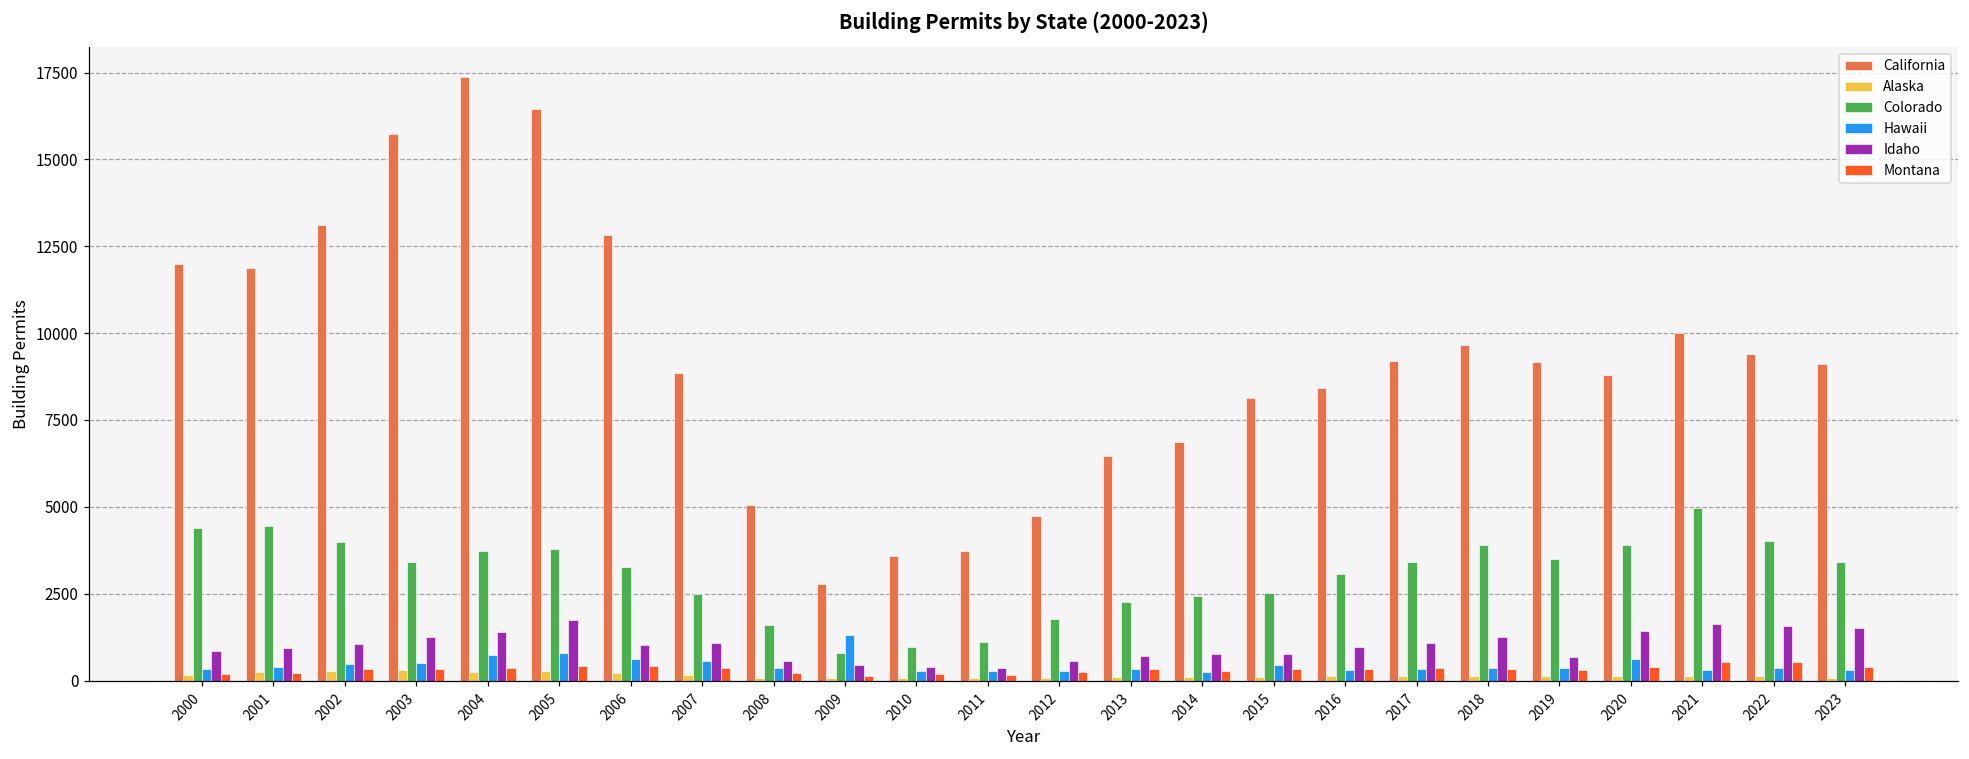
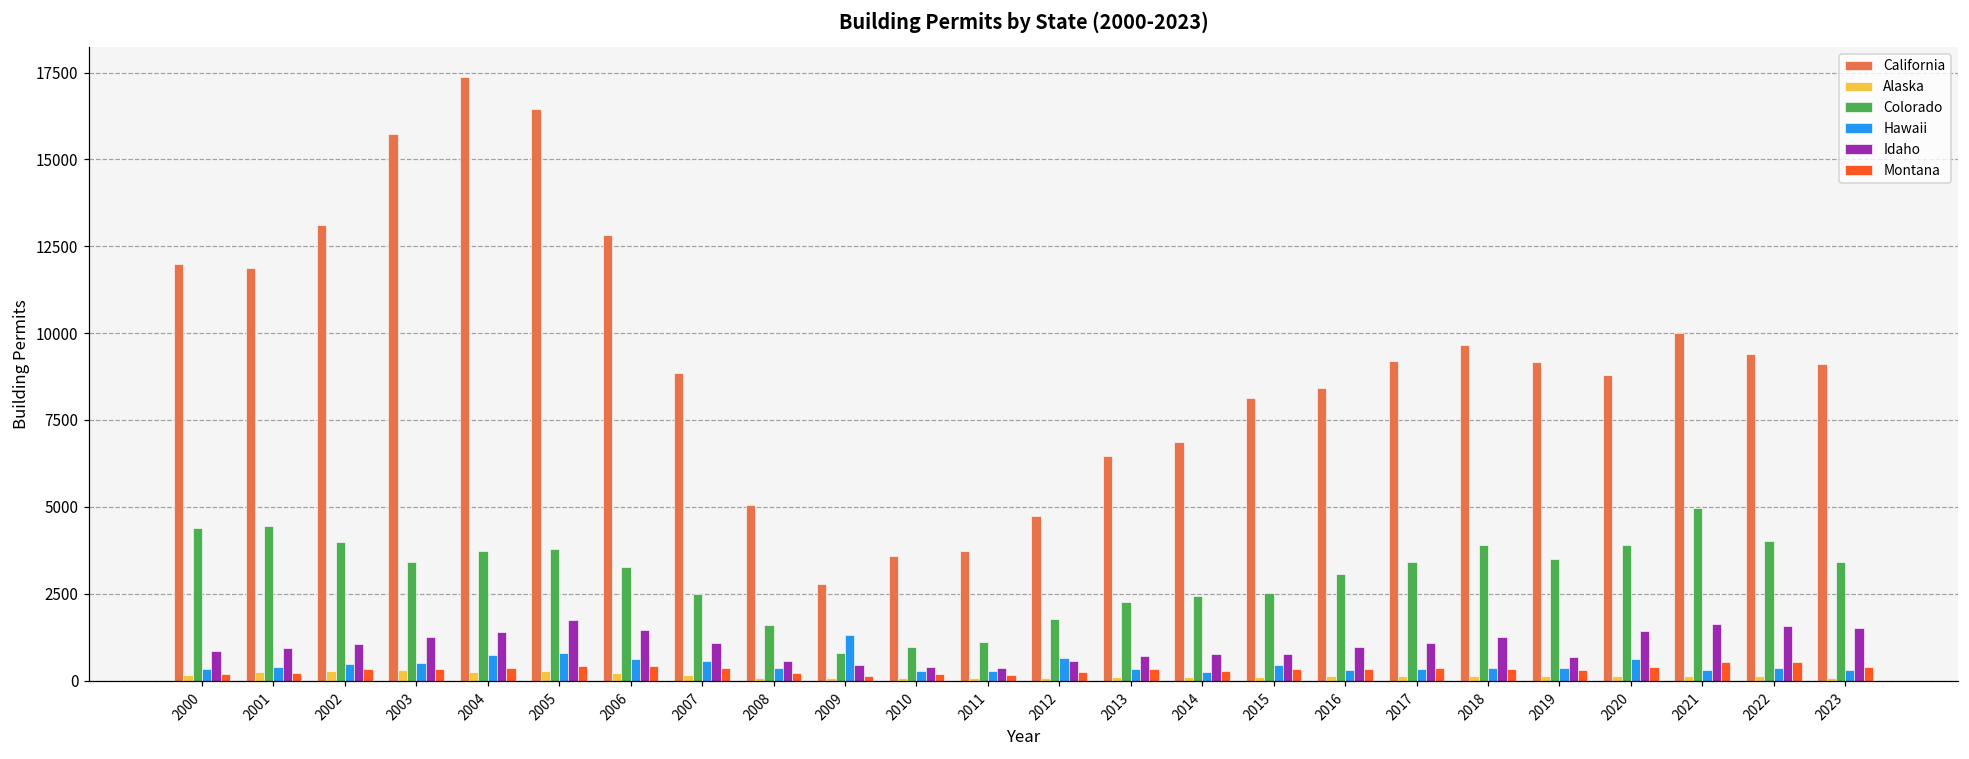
  {
    "Alaska": {
      "2000": 200,
      "2001": 300,
      "2002": 300,
      "2003": 300,
      "2004": 300,
      "2005": 300,
      "2006": 200,
      "2007": 200,
      "2008": 100,
      "2012": 100,
      "2013": 100,
      "2014": 100,
      "2015": 100,
      "2016": 100,
      "2017": 100,
      "2018": 100,
      "2019": 100,
      "2020": 100,
      "2021": 100,
      "2022": 100
    },
    "Colorado": {
      "2000": 4400,
      "2001": 4500,
      "2002": 4000,
      "2003": 3400,
      "2004": 3700,
      "2005": 3800,
      "2006": 3300,
      "2007": 2500,
      "2008": 1600,
      "2009": 800,
      "2010": 1000,
      "2011": 1100,
      "2012": 1800,
      "2013": 2300,
      "2014": 2400,
      "2015": 2500,
      "2016": 3100,
      "2017": 3400,
      "2018": 3900,
      "2019": 3500,
      "2020": 3900,
      "2021": 5000,
      "2022": 4000,
      "2023": 3400
    },
    "Hawaii": {
      "2000": 300,
      "2001": 400,
      "2002": 500,
      "2003": 500,
      "2004": 700,
      "2005": 800,
      "2006": 600,
      "2007": 600,
      "2008": 400,
      "2009": 1300,
      "2010": 300,
      "2011": 300,
-     "2012": 300,
+     "2012": 700,
      "2013": 300,
      "2014": 300,
      "2015": 500,
      "2016": 300,
      "2017": 300,
      "2018": 400,
      "2019": 400,
      "2020": 600,
      "2021": 300,
      "2022": 400,
      "2023": 300
    },
    "Idaho": {
      "2000": 900,
      "2001": 900,
      "2002": 1100,
      "2003": 1200,
      "2004": 1400,
      "2005": 1800,
-     "2006": 1000,
+     "2006": 1500,
      "2007": 1100,
      "2008": 600,
      "2009": 400,
      "2010": 400,
      "2011": 300,
      "2012": 600,
      "2013": 700,
      "2014": 800,
      "2015": 800,
      "2016": 1000,
      "2017": 1100,
      "2018": 1200,
      "2019": 700,
      "2020": 1400,
      "2021": 1600,
      "2022": 1600,
      "2023": 1500
    }
  }
